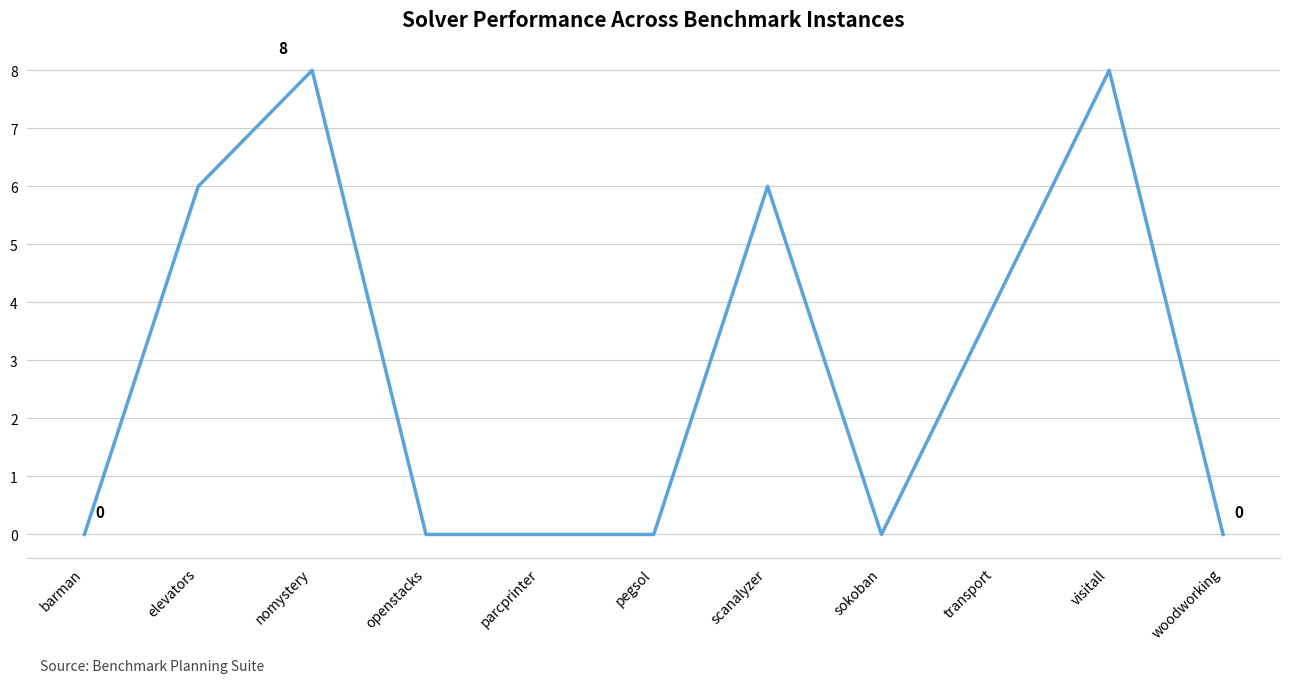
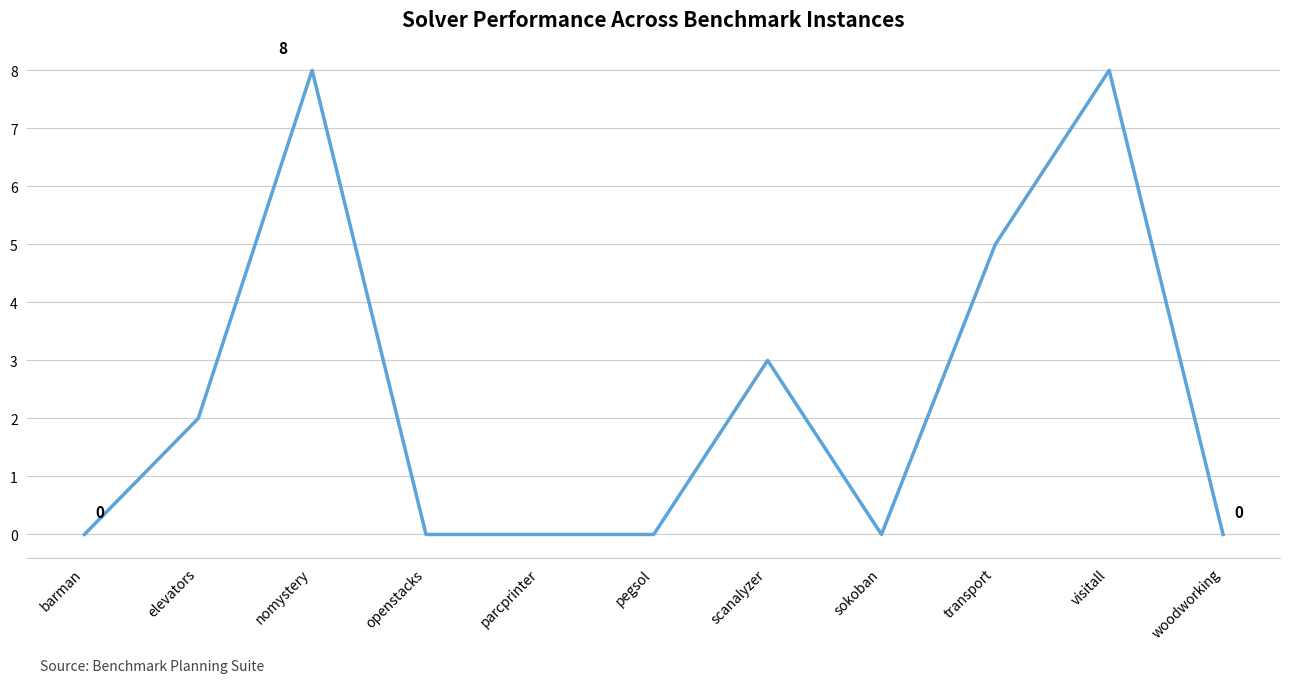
  {
-   "elevators": 6,
+   "elevators": 2,
    "openstacks": 0,
    "parcprinter": 0,
    "pegsol": 0,
-   "scanalyzer": 6,
+   "scanalyzer": 3,
    "sokoban": 0,
-   "transport": 4,
+   "transport": 5,
    "visitall": 8
  }
